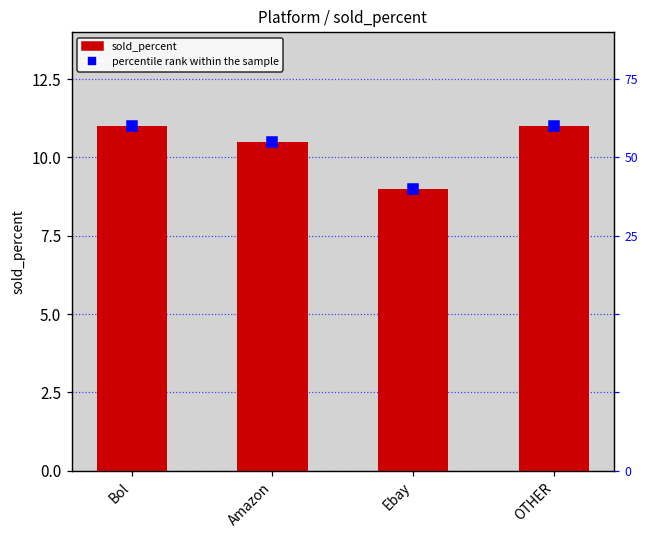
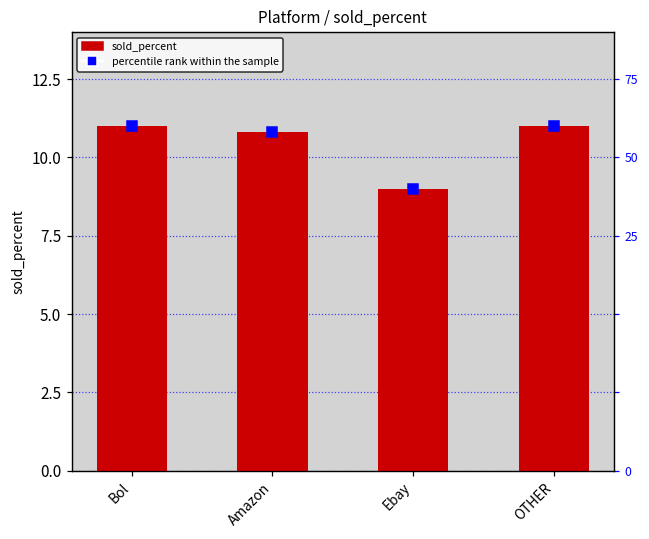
  {
    "sold_percent": {
      "Bol": 11.0,
-     "Amazon": 10.5,
+     "Amazon": 10.8,
      "Ebay": 9.0,
      "OTHER": 11.0
    }
  }
